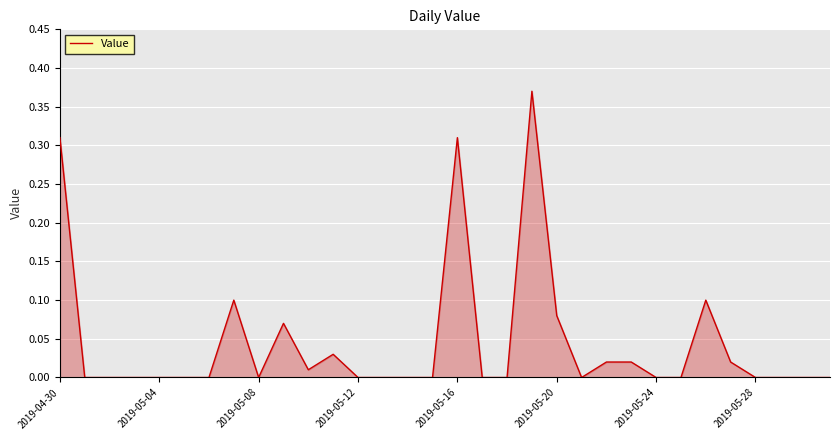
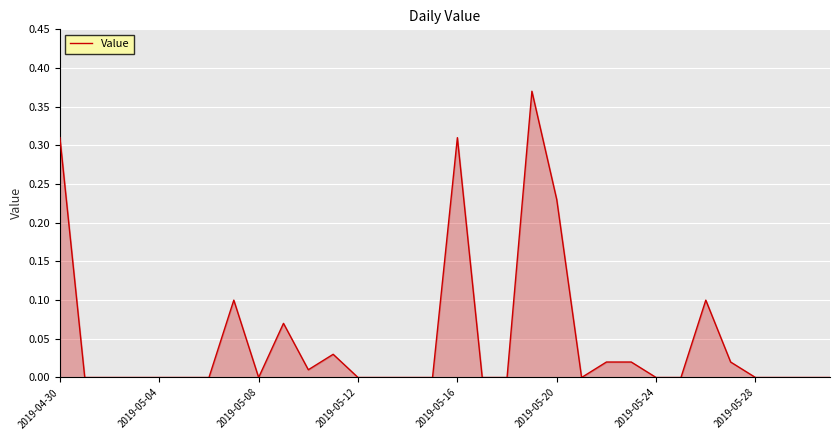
  {
    "2019-04-30": 0.31,
    "2019-05-04": 0.00,
    "2019-05-08": 0.00,
    "2019-05-12": 0.00,
    "2019-05-16": 0.31,
-   "2019-05-20": 0.08,
+   "2019-05-20": 0.23,
    "2019-05-24": 0.00,
    "2019-05-28": 0.00
  }
